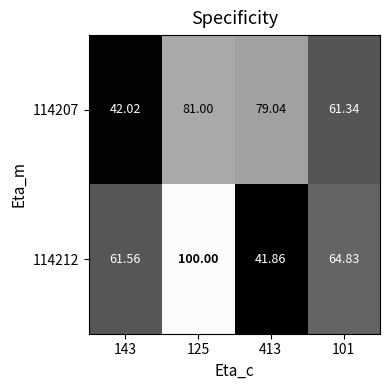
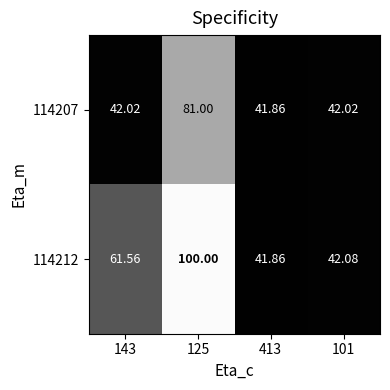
  {
    "114207": {
      "143": 42.02,
      "125": 81.00,
-     "413": 79.04,
-     "101": 61.34
+     "413": 41.86,
+     "101": 42.02
    },
    "114212": {
      "143": 61.56,
      "125": 100.00,
      "413": 41.86,
-     "101": 64.83
+     "101": 42.08
    }
  }
